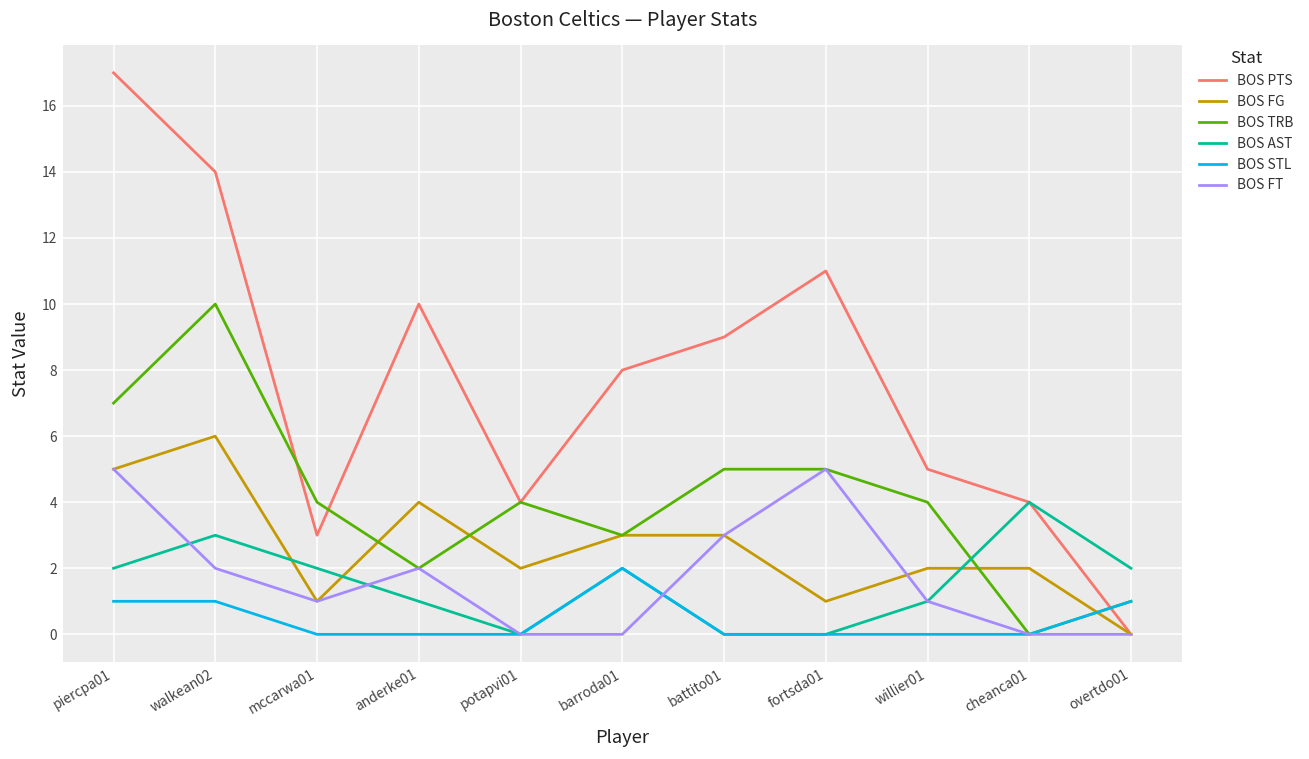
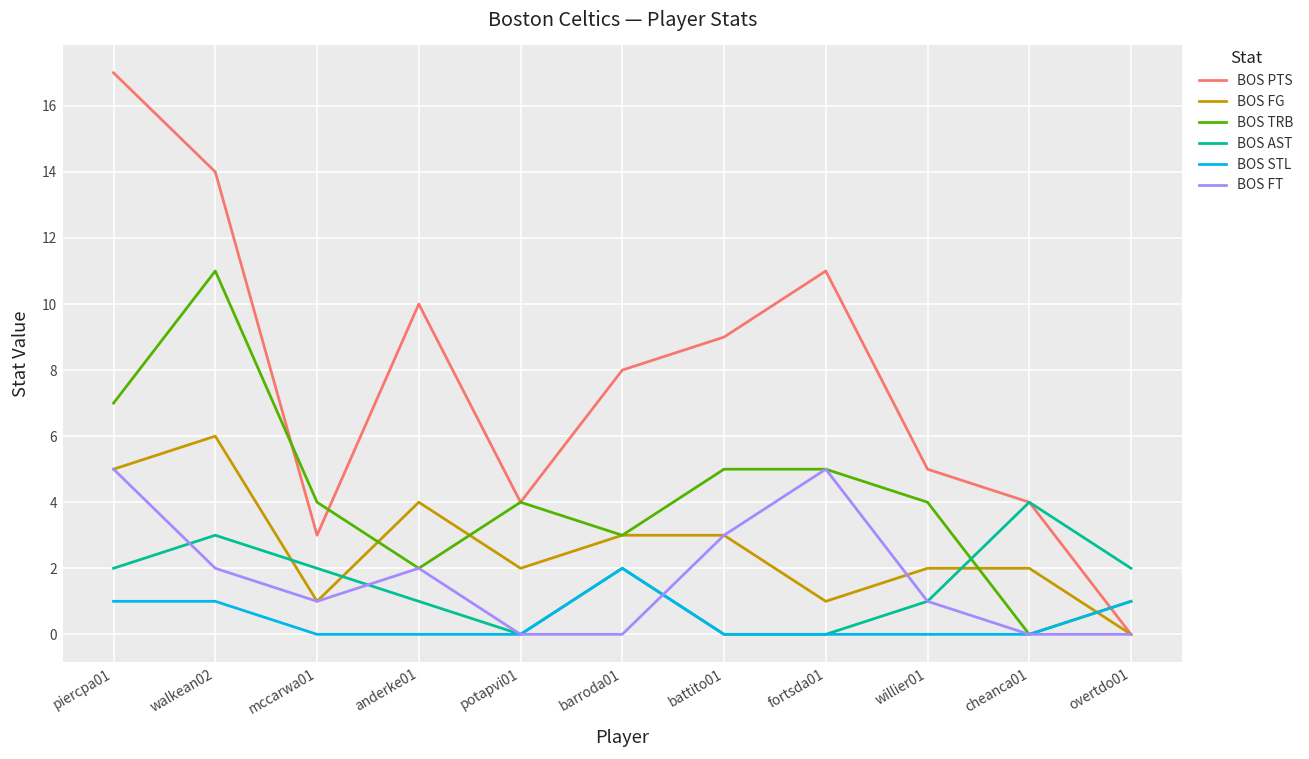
  {
    "BOS PTS": {
      "piercpa01": 17,
      "walkean02": 14,
      "mccarwa01": 3,
      "anderke01": 10,
      "barroda01": 8,
      "battito01": 9,
      "fortsda01": 11,
      "willier01": 5
    },
    "BOS FG": {
      "walkean02": 6,
      "anderke01": 4,
      "potapvi01": 2,
      "fortsda01": 1,
      "willier01": 2,
      "cheanca01": 2
    },
    "BOS TRB": {
      "piercpa01": 7,
-     "walkean02": 10,
+     "walkean02": 11,
      "mccarwa01": 4,
      "battito01": 5,
      "willier01": 4
    },
    "BOS AST": {
      "piercpa01": 2,
      "walkean02": 3,
      "mccarwa01": 2,
      "anderke01": 1,
      "overtdo01": 2
    },
    "BOS STL": {
      "piercpa01": 1,
      "walkean02": 1,
      "mccarwa01": 0,
      "anderke01": 0,
      "willier01": 0
    },
    "BOS FT": {
      "walkean02": 2,
      "barroda01": 0
    }
  }
